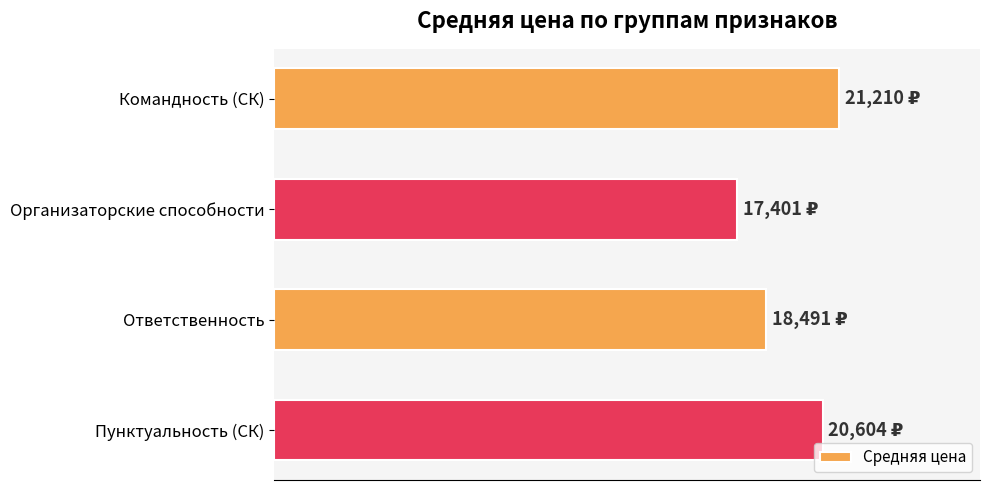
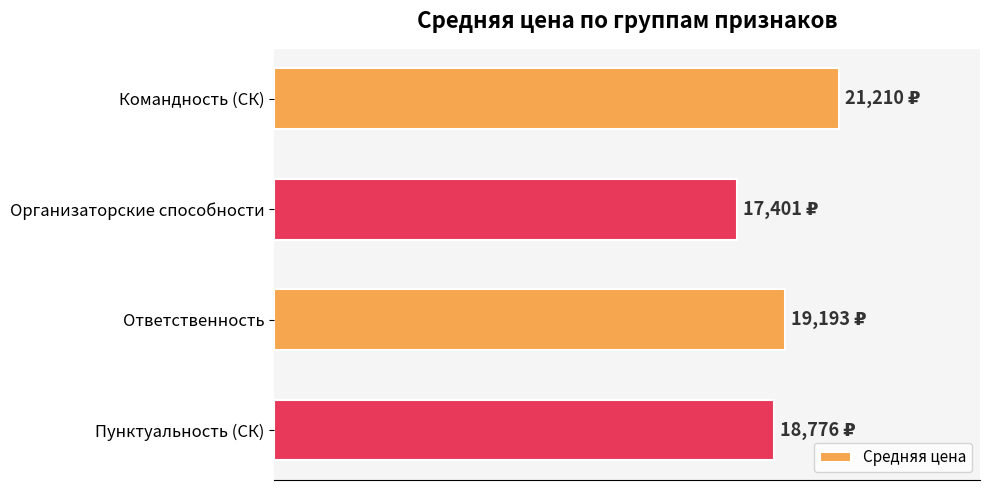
  {
    "Командность (СК)": "21,210",
    "Организаторские способности": "17,401",
-   "Ответственность": "18,491",
-   "Пунктуальность (СК)": "20,604"
+   "Ответственность": "19,193",
+   "Пунктуальность (СК)": "18,776"
  }
